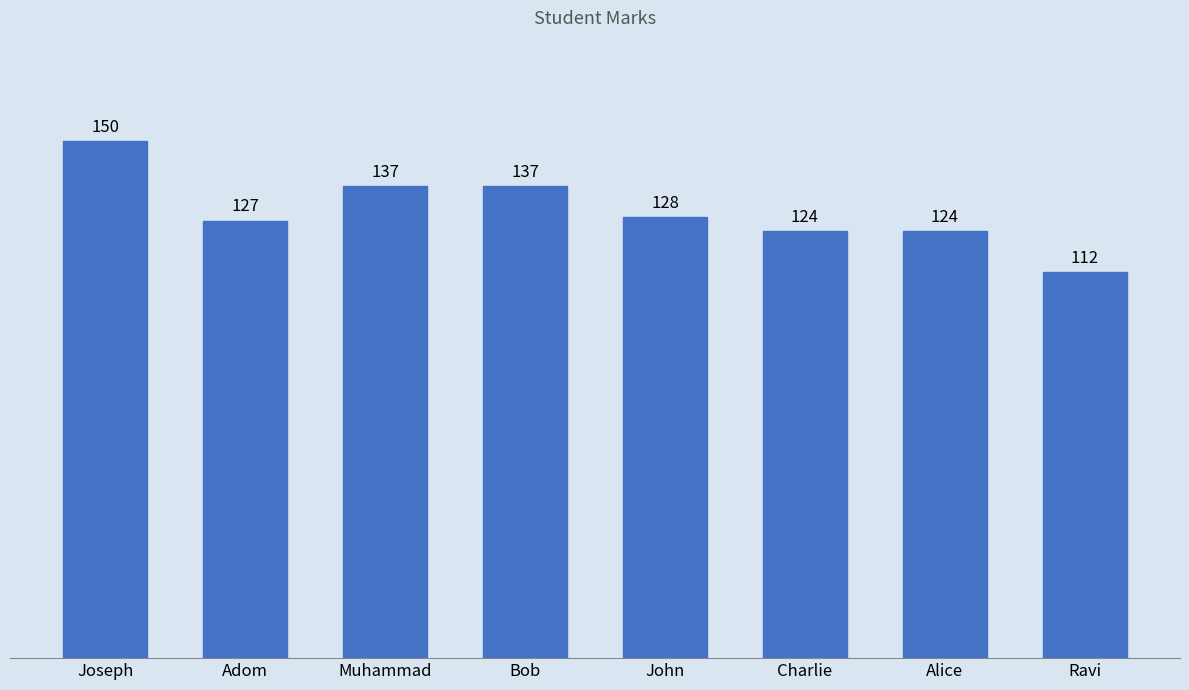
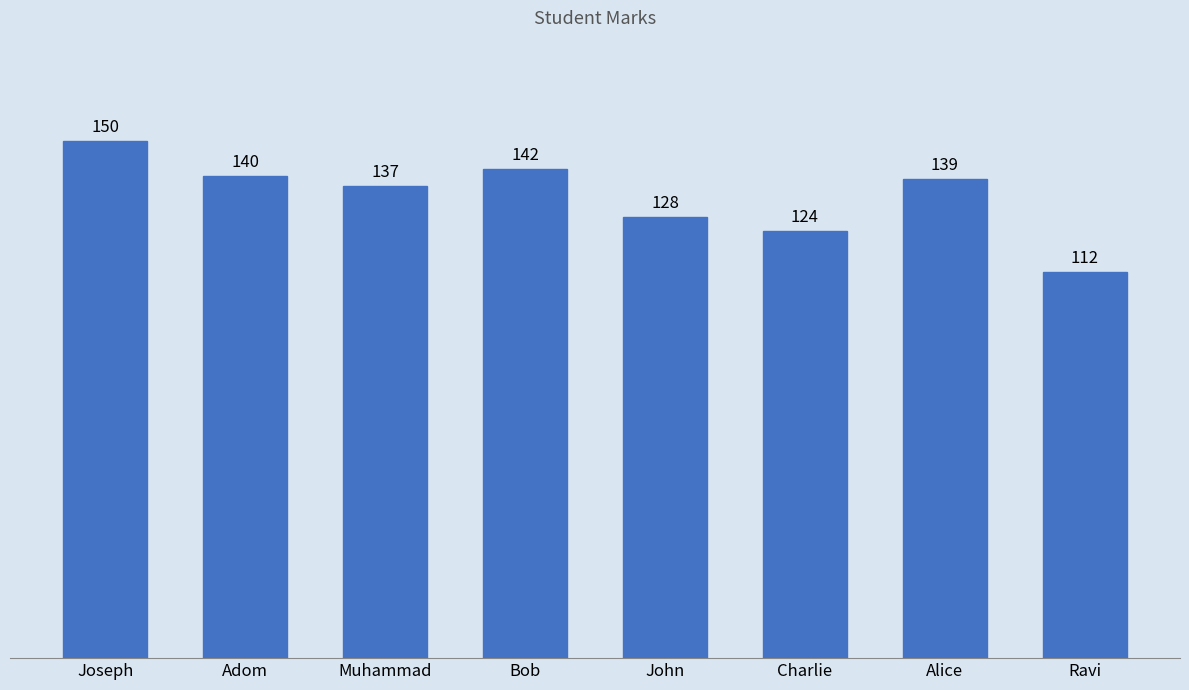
  {
    "Joseph": 150,
-   "Adom": 127,
+   "Adom": 140,
    "Muhammad": 137,
-   "Bob": 137,
+   "Bob": 142,
    "John": 128,
    "Charlie": 124,
-   "Alice": 124,
+   "Alice": 139,
    "Ravi": 112
  }
